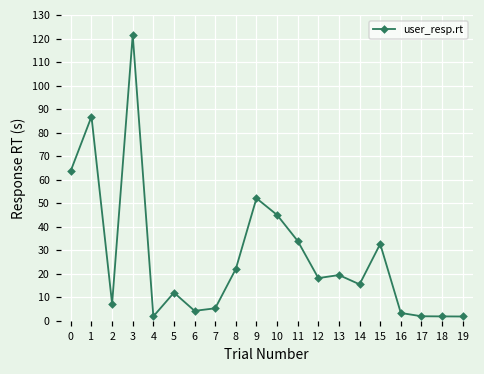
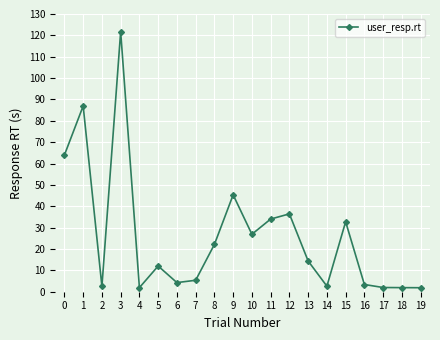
  {
    "0": 64,
    "1": 87,
-   "2": 7,
+   "2": 2,
    "3": 122,
    "4": 2,
    "5": 12,
    "6": 4,
    "7": 5,
    "8": 22,
-   "9": 52,
-   "10": 45,
+   "9": 45,
+   "10": 27,
    "11": 34,
-   "12": 18,
-   "13": 20,
-   "14": 16,
+   "12": 36,
+   "13": 14,
+   "14": 3,
    "15": 33,
    "16": 3,
    "17": 2,
    "18": 2,
    "19": 2
  }
